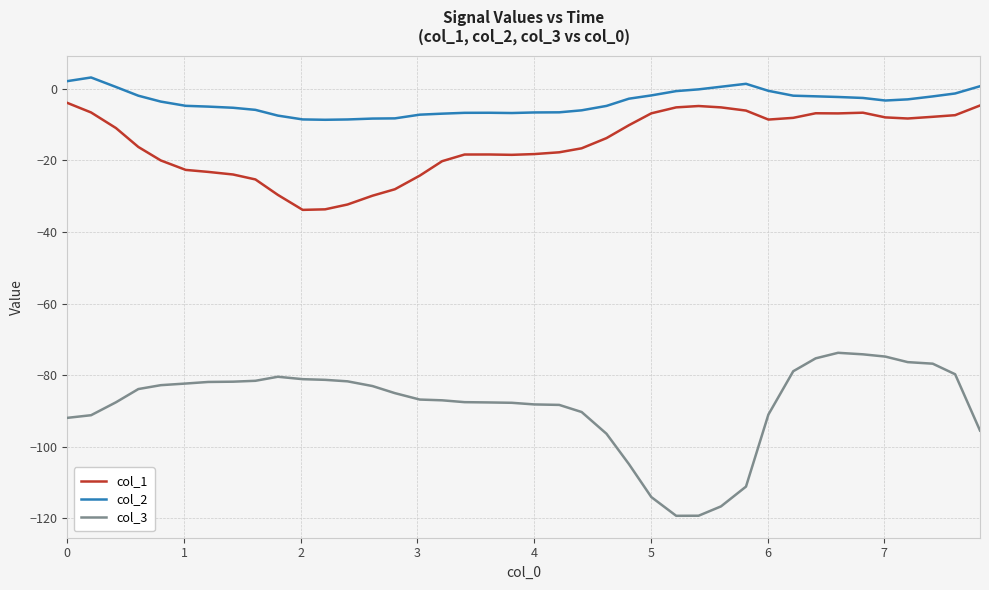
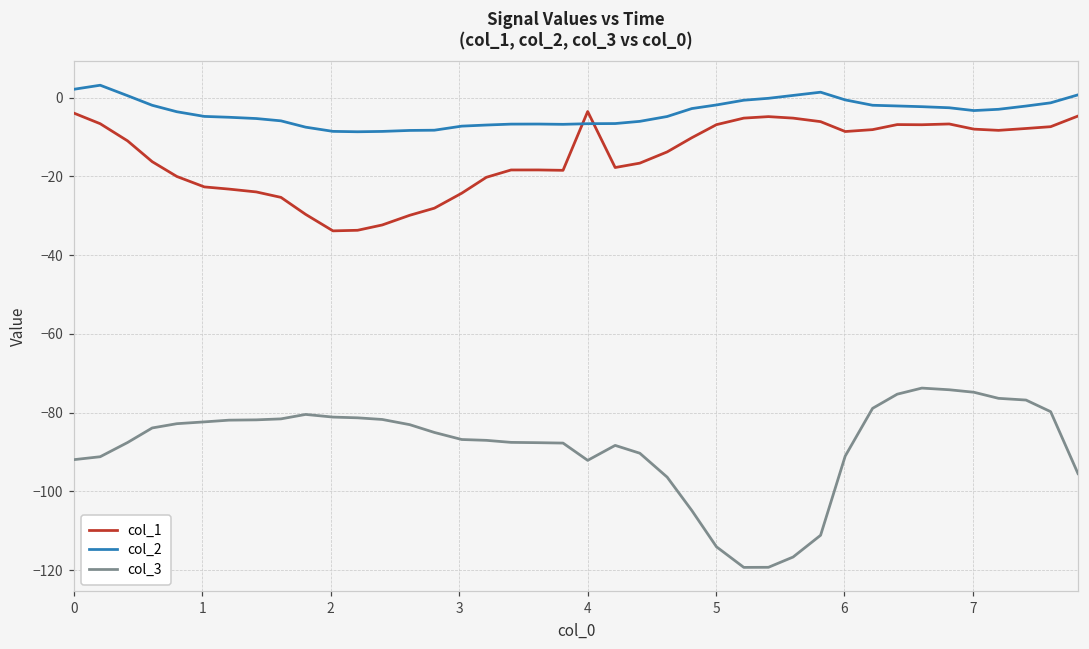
  {
    "col_1": {
      "0": -4,
-     "4": -18
+     "4": -4
    },
    "col_2": {
      "0": 2,
      "4": -7
    },
    "col_3": {
      "0": -92,
-     "4": -88
+     "4": -92
    }
  }
